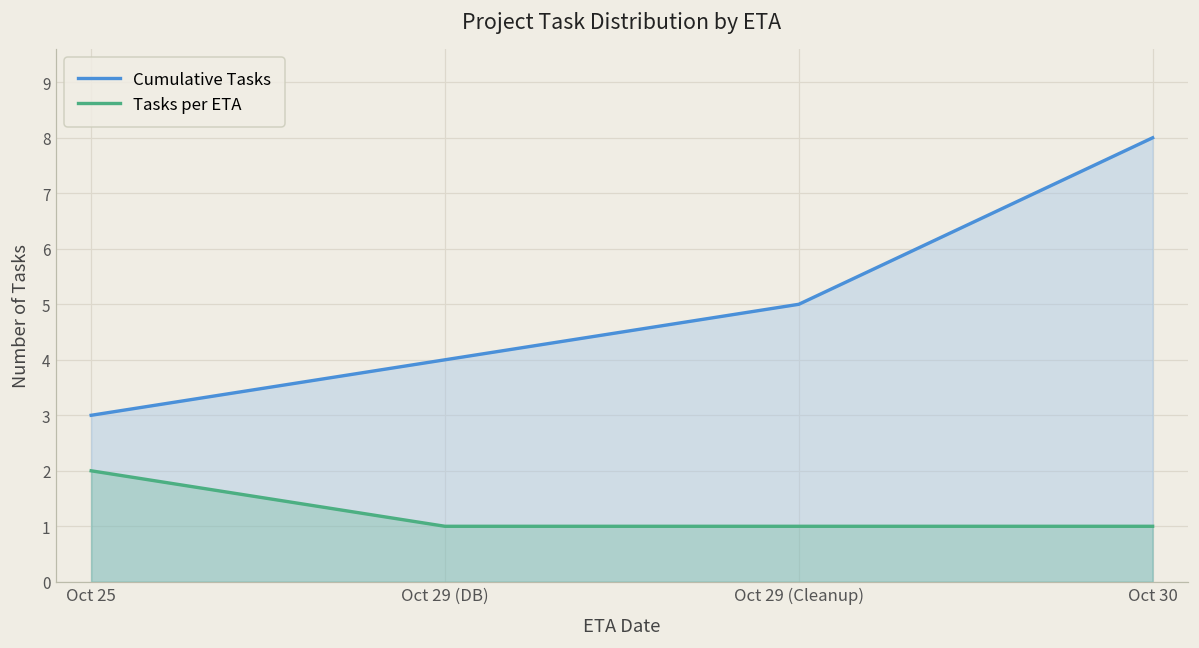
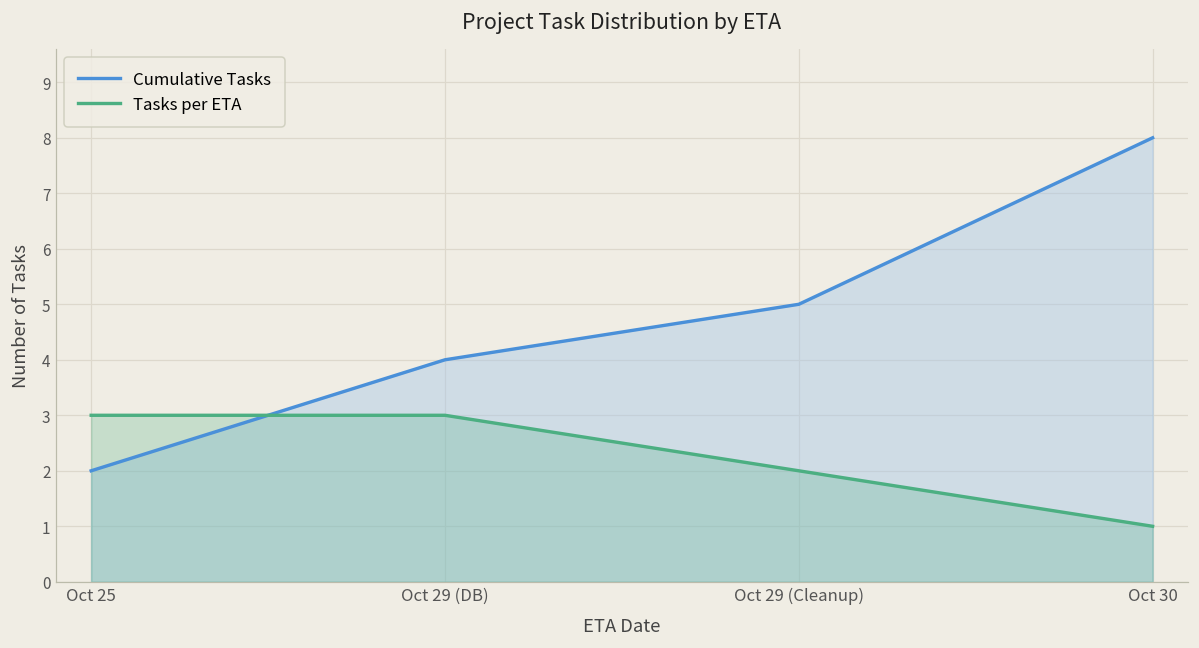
  {
    "Cumulative Tasks": {
-     "Oct 25": 3,
+     "Oct 25": 2,
      "Oct 29 (DB)": 4,
      "Oct 29 (Cleanup)": 5,
      "Oct 30": 8
    },
    "Tasks per ETA": {
-     "Oct 25": 2,
-     "Oct 29 (DB)": 1,
-     "Oct 29 (Cleanup)": 1,
+     "Oct 25": 3,
+     "Oct 29 (DB)": 3,
+     "Oct 29 (Cleanup)": 2,
      "Oct 30": 1
    }
  }
